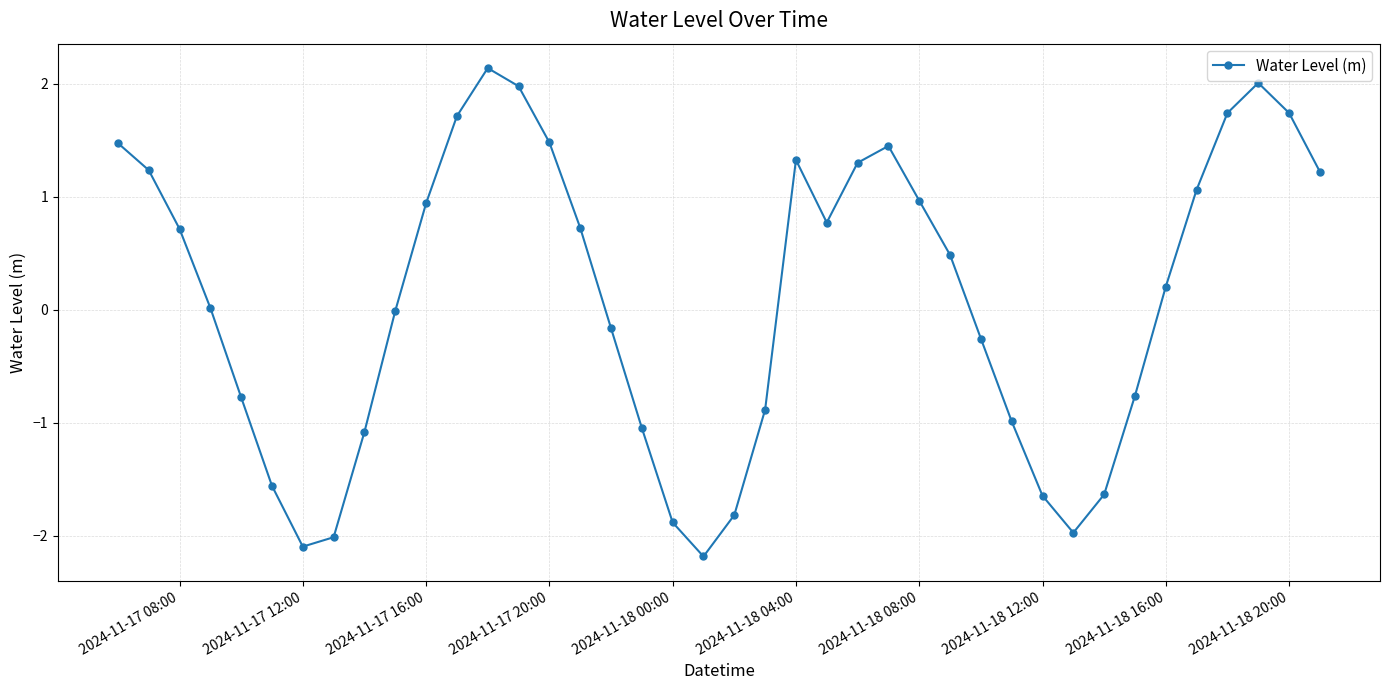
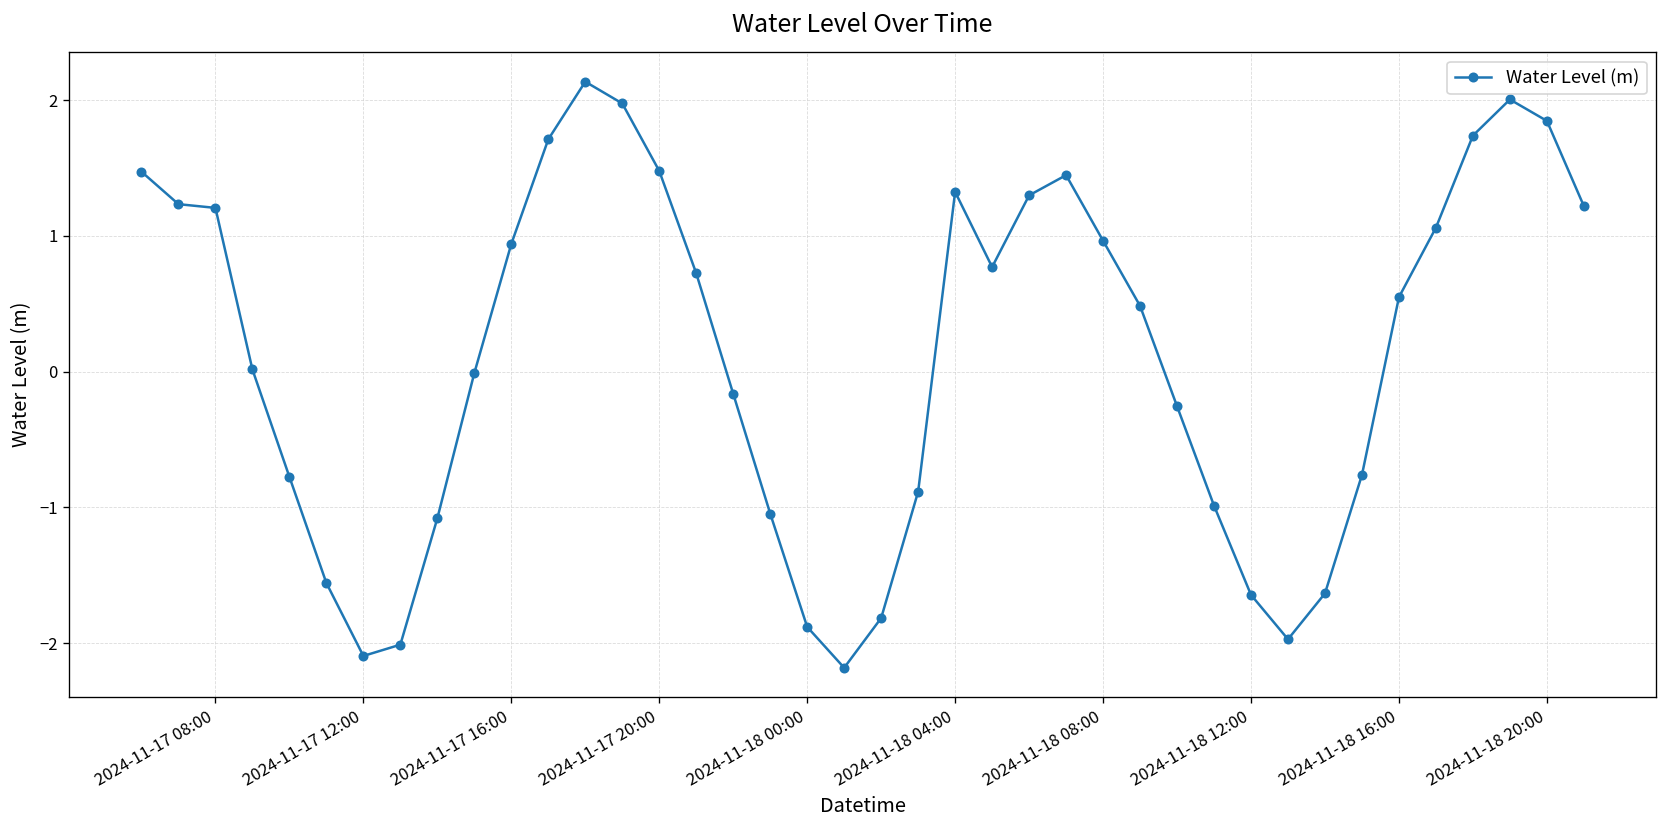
  {
-   "2024-11-17 08:00": 0.72,
+   "2024-11-17 08:00": 1.21,
    "2024-11-17 12:00": -2.09,
    "2024-11-17 16:00": 0.94,
    "2024-11-17 20:00": 1.48,
    "2024-11-18 00:00": -1.88,
    "2024-11-18 04:00": 1.33,
    "2024-11-18 08:00": 0.97,
    "2024-11-18 12:00": -1.64,
-   "2024-11-18 16:00": 0.20,
-   "2024-11-18 20:00": 1.74
+   "2024-11-18 16:00": 0.55,
+   "2024-11-18 20:00": 1.85
  }
